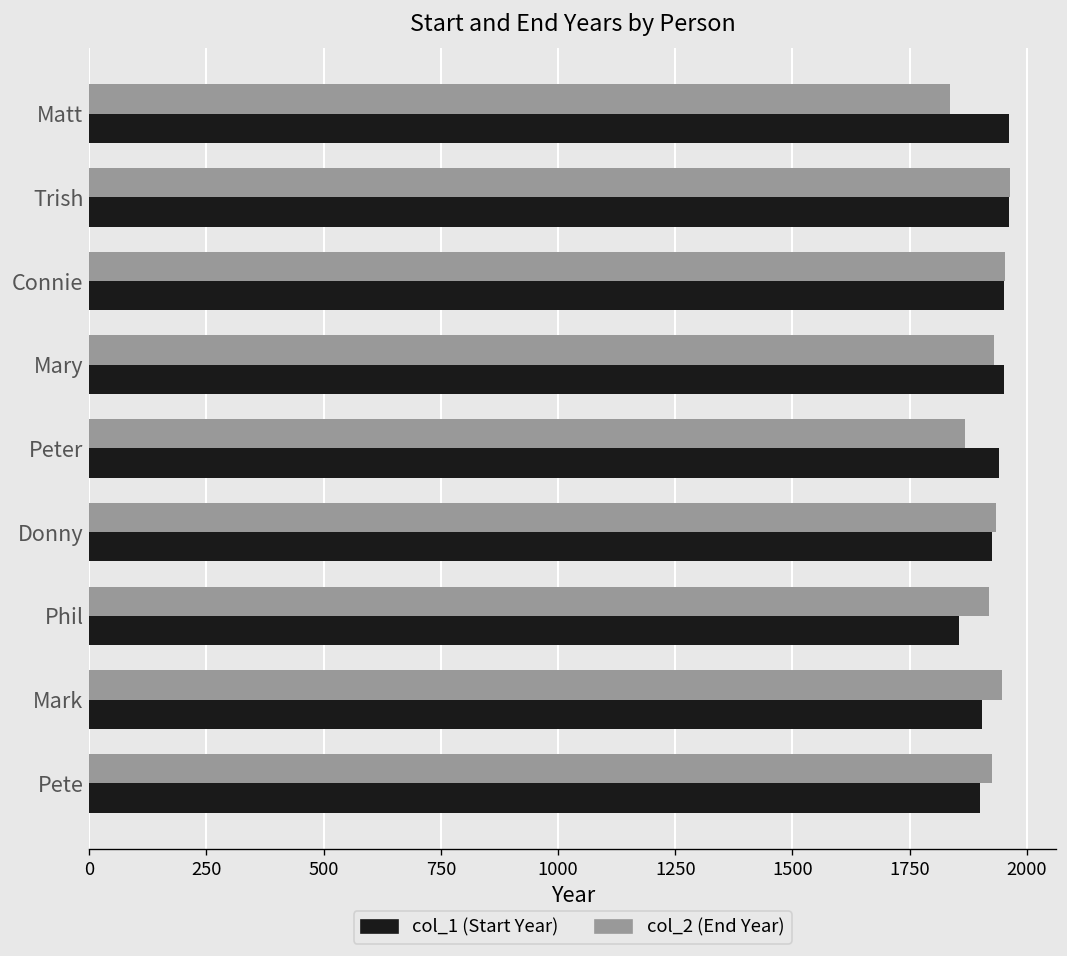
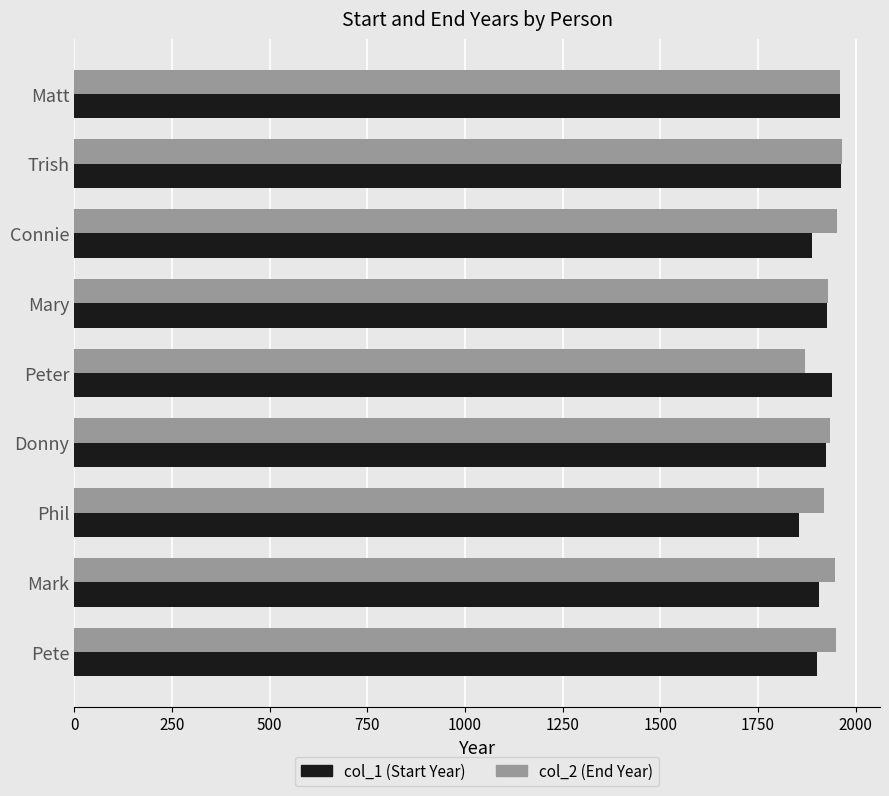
  {
    "col_1 (Start Year)": {
      "Matt": 1960,
      "Trish": 1960,
-     "Connie": 1950,
-     "Mary": 1950,
+     "Connie": 1890,
+     "Mary": 1930,
      "Peter": 1940,
      "Donny": 1930,
      "Phil": 1860,
      "Mark": 1910,
      "Pete": 1900
    },
    "col_2 (End Year)": {
-     "Matt": 1840,
+     "Matt": 1960,
      "Trish": 1960,
      "Connie": 1950,
      "Mary": 1930,
      "Peter": 1870,
      "Donny": 1940,
      "Phil": 1920,
      "Mark": 1950,
-     "Pete": 1930
+     "Pete": 1950
    }
  }
